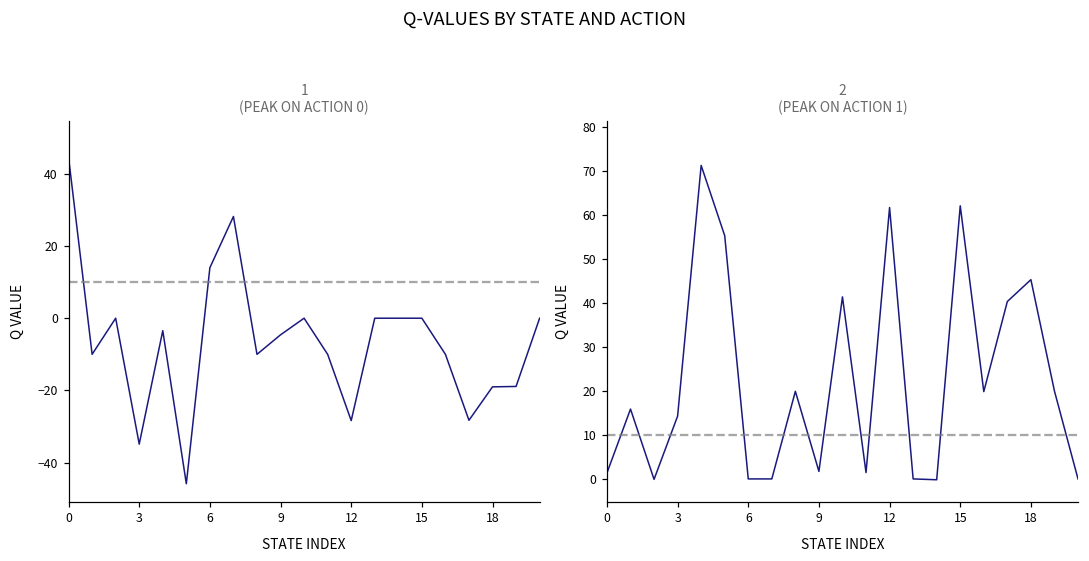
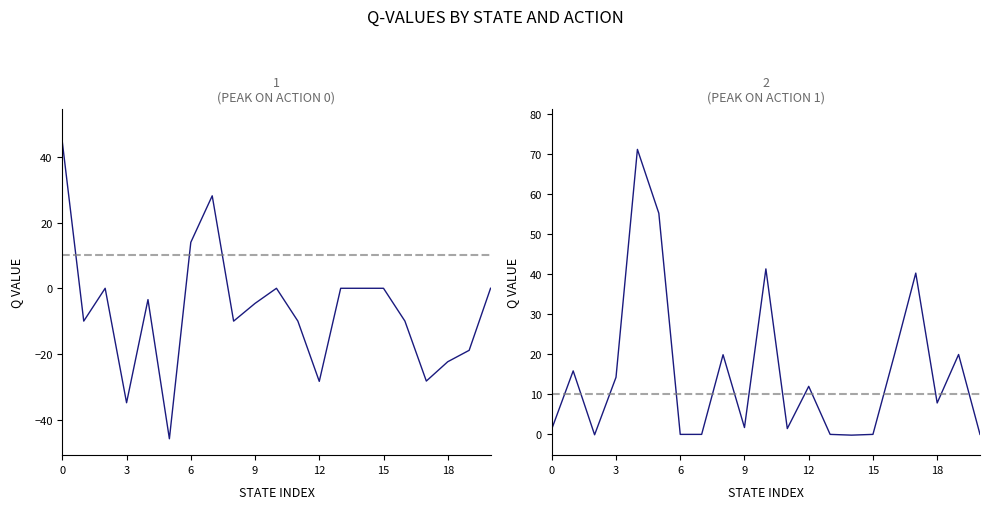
  {
    "1 (PEAK ON ACTION 0)": {
      "0": 45,
      "3": -35,
      "6": 14,
      "9": -5,
      "12": -28,
      "15": 0,
-     "18": -19
+     "18": -22
    },
    "2 (PEAK ON ACTION 1)": {
      "0": 1,
      "3": 14,
      "6": 0,
      "9": 2,
-     "12": 62,
-     "15": 62,
-     "18": 45
+     "12": 12,
+     "15": 0,
+     "18": 8
    }
  }
